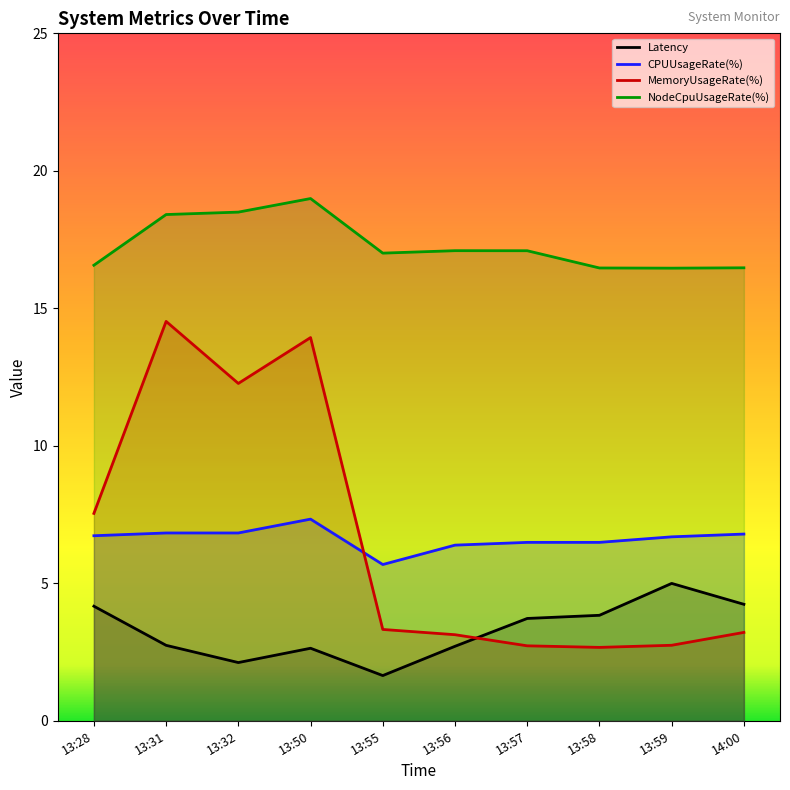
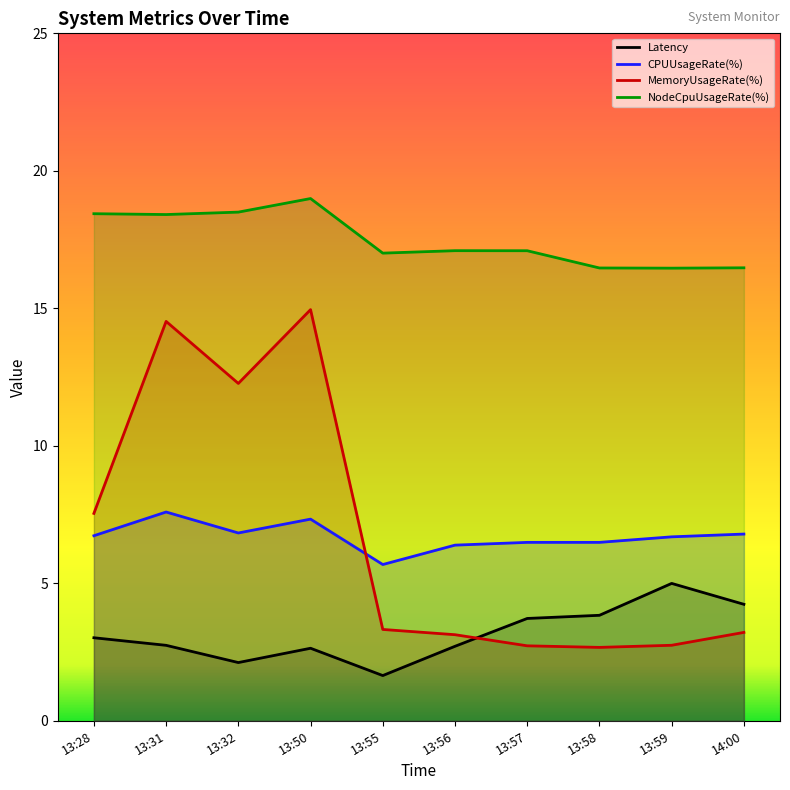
  {
    "Latency": {
-     "13:28": 4.2,
+     "13:28": 3.0,
      "13:31": 2.7,
      "13:32": 2.1,
      "13:50": 2.6,
      "13:55": 1.6,
      "13:56": 2.7,
      "13:57": 3.7,
      "13:58": 3.8,
      "13:59": 5.0,
      "14:00": 4.2
    },
    "CPUUsageRate(%)": {
      "13:28": 6.7,
-     "13:31": 6.8,
+     "13:31": 7.6,
      "13:32": 6.8,
      "13:50": 7.3,
      "13:55": 5.7,
      "13:56": 6.4,
      "13:57": 6.5,
      "13:58": 6.5,
      "13:59": 6.7,
      "14:00": 6.8
    },
    "MemoryUsageRate(%)": {
      "13:28": 7.5,
      "13:31": 14.5,
      "13:32": 12.3,
-     "13:50": 13.9,
+     "13:50": 15.0,
      "13:55": 3.3,
      "13:56": 3.1,
      "13:57": 2.7,
      "13:58": 2.7,
      "13:59": 2.7,
      "14:00": 3.2
    },
    "NodeCpuUsageRate(%)": {
-     "13:28": 16.6,
+     "13:28": 18.4,
      "13:31": 18.4,
      "13:32": 18.5,
      "13:50": 19.0,
      "13:55": 17.0,
      "13:56": 17.1,
      "13:57": 17.1,
      "13:58": 16.5,
      "13:59": 16.5,
      "14:00": 16.5
    }
  }
